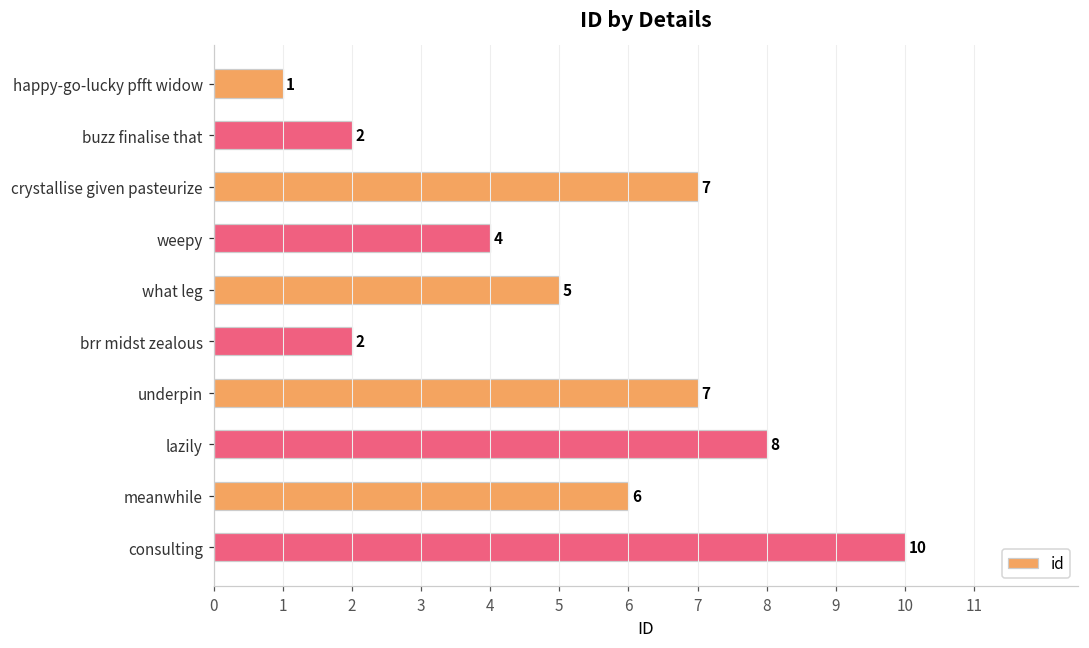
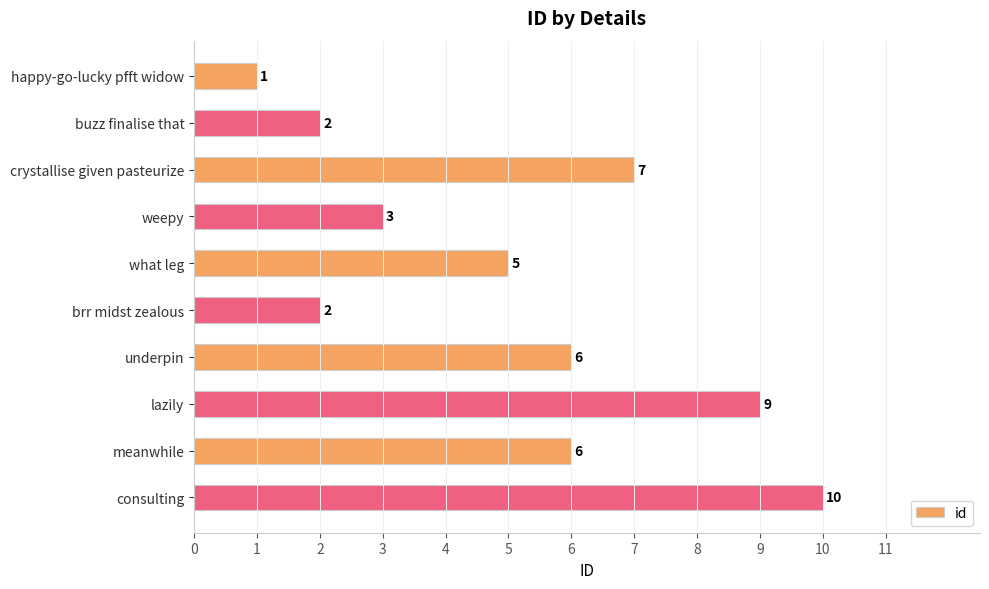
  {
    "happy-go-lucky pfft widow": 1,
    "buzz finalise that": 2,
    "crystallise given pasteurize": 7,
-   "weepy": 4,
+   "weepy": 3,
    "what leg": 5,
    "brr midst zealous": 2,
-   "underpin": 7,
-   "lazily": 8,
+   "underpin": 6,
+   "lazily": 9,
    "meanwhile": 6,
    "consulting": 10
  }
